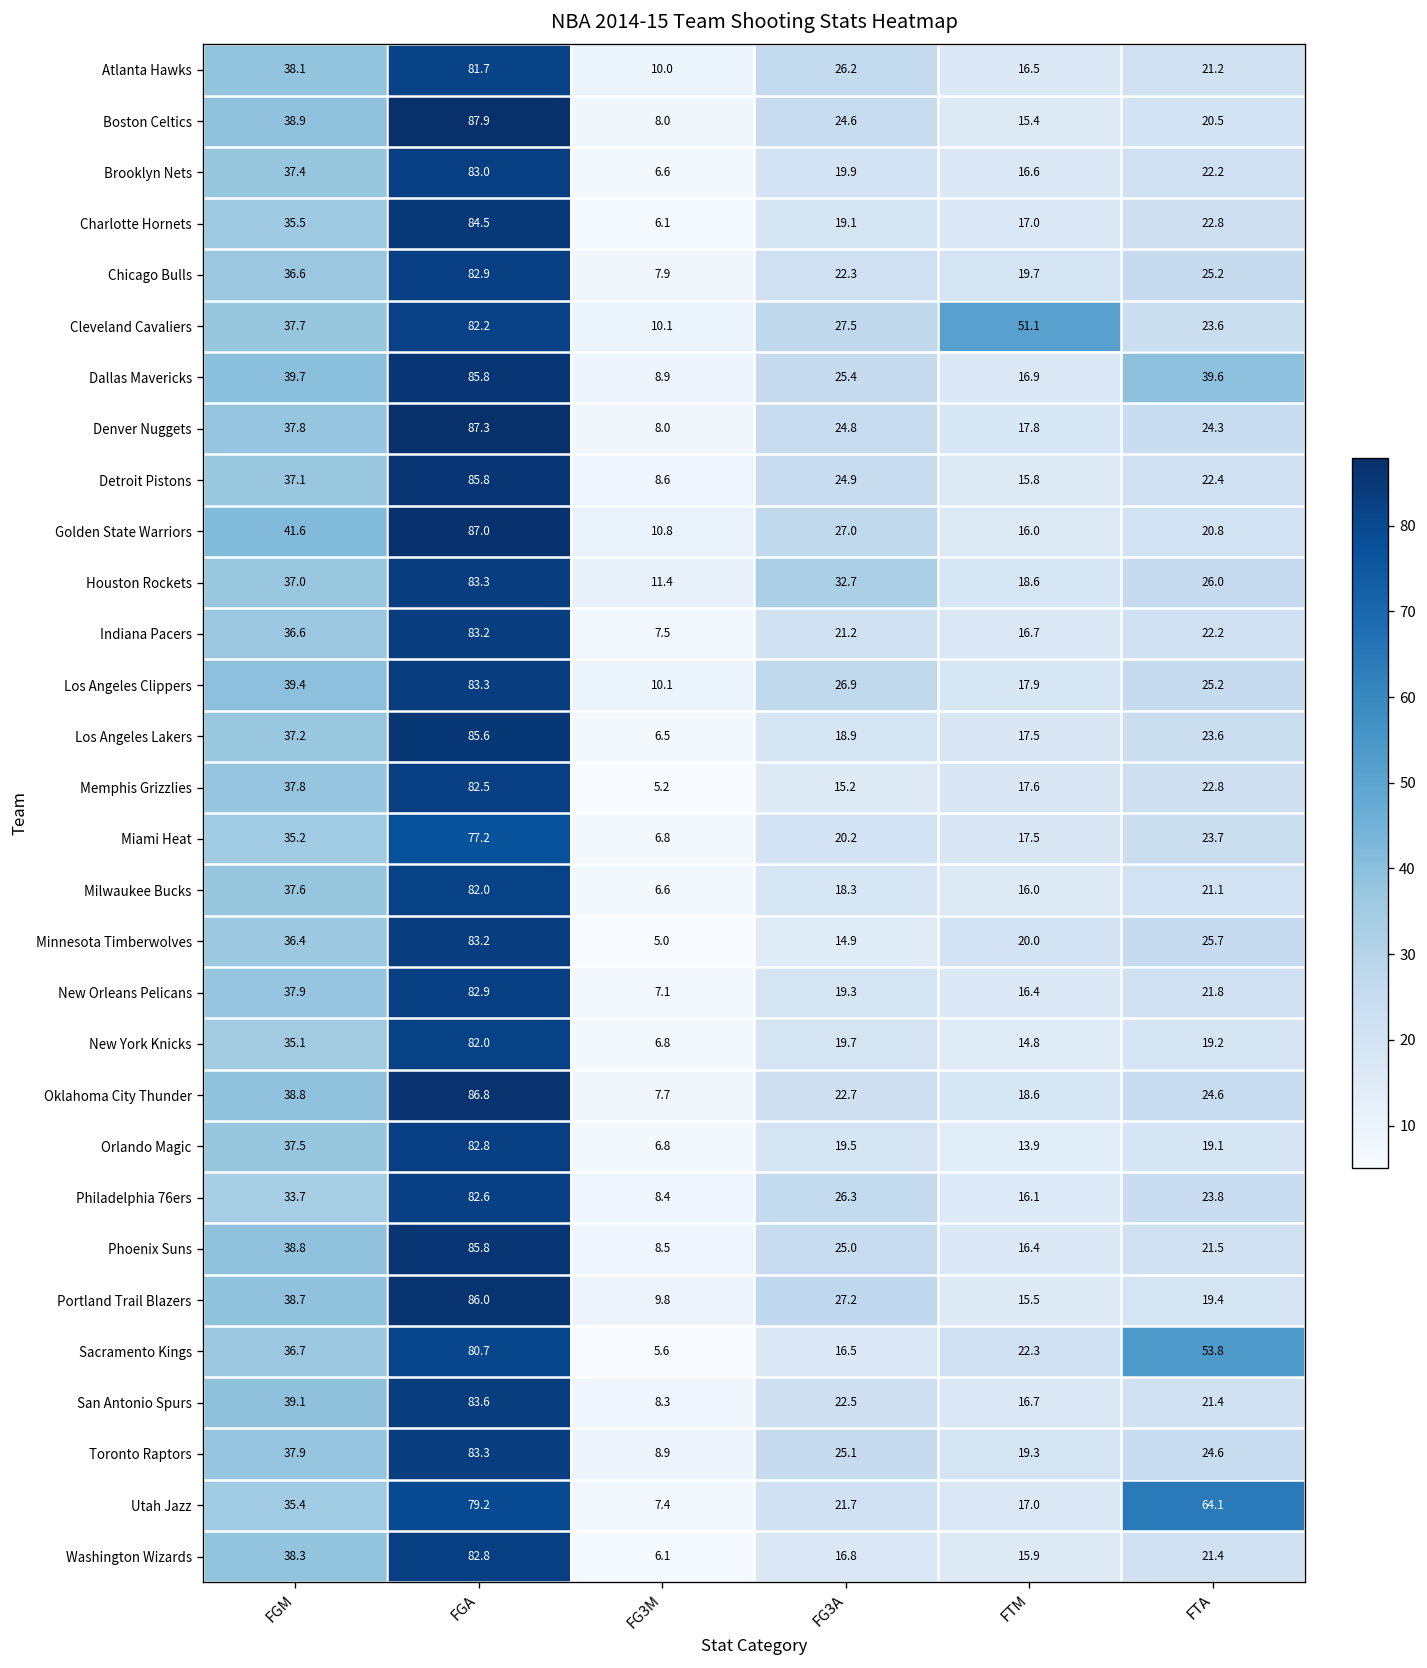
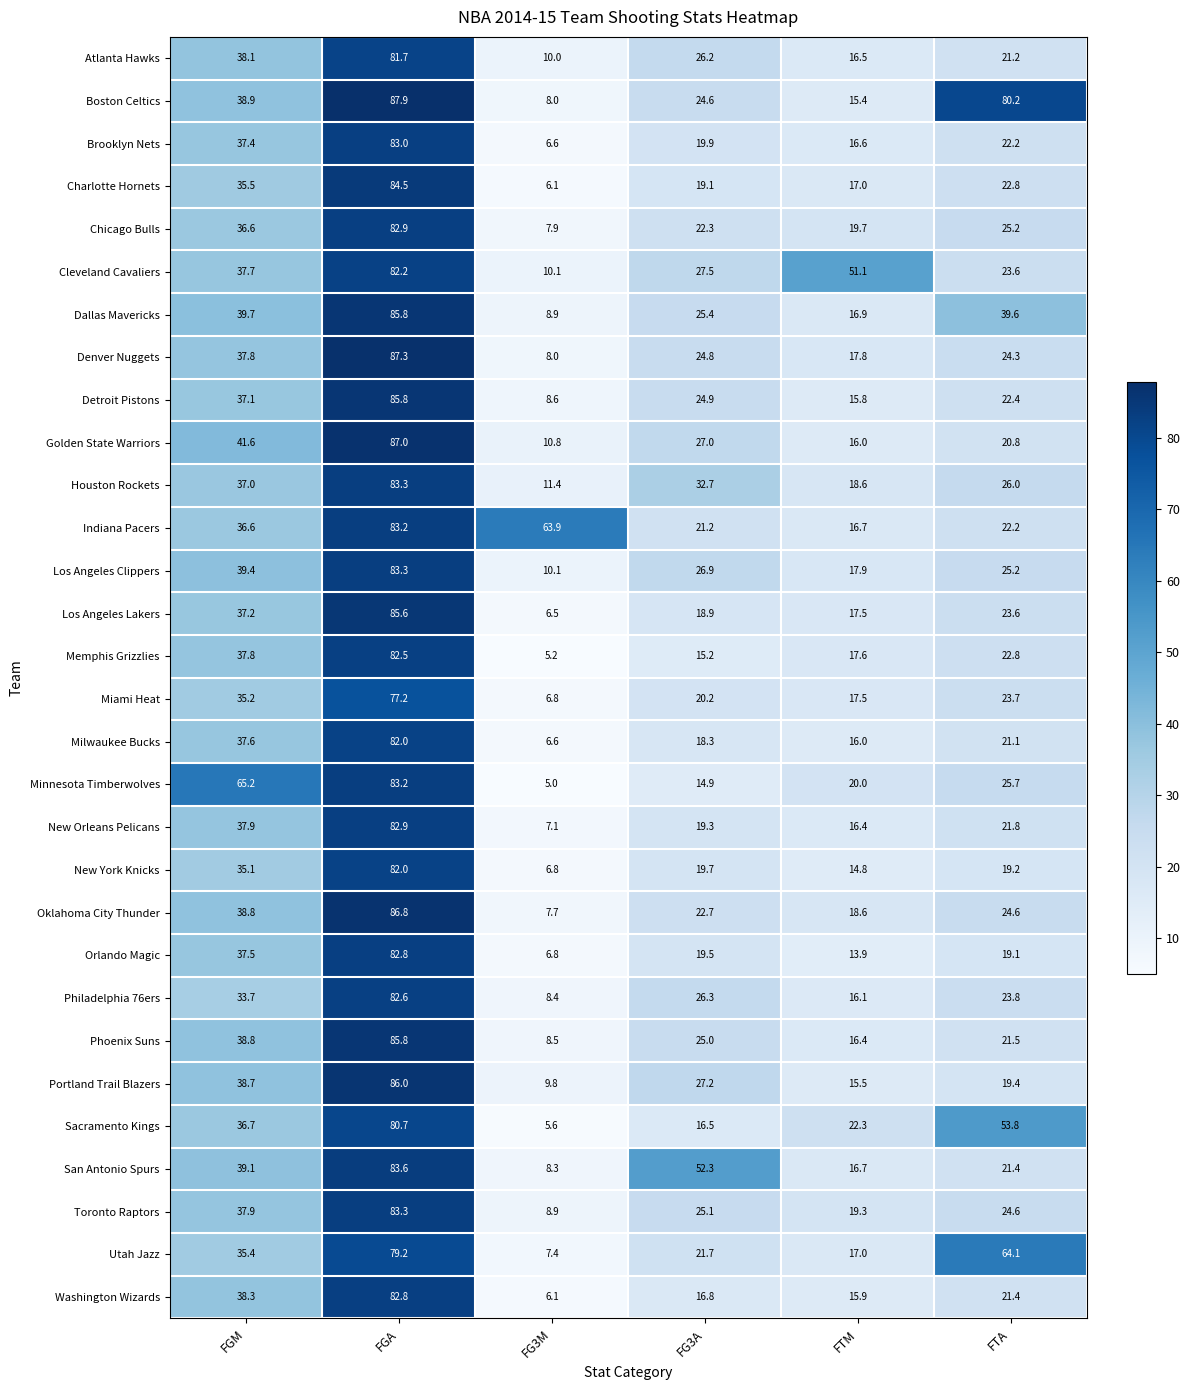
  {
    "Atlanta Hawks": {
      "FGM": 38.1,
      "FGA": 81.7,
      "FG3M": 10.0,
      "FG3A": 26.2,
      "FTM": 16.5,
      "FTA": 21.2
    },
    "Boston Celtics": {
      "FGM": 38.9,
      "FGA": 87.9,
      "FG3M": 8.0,
      "FG3A": 24.6,
      "FTM": 15.4,
-     "FTA": 20.5
+     "FTA": 80.2
    },
    "Brooklyn Nets": {
      "FGM": 37.4,
      "FGA": 83.0,
      "FG3M": 6.6,
      "FG3A": 19.9,
      "FTM": 16.6,
      "FTA": 22.2
    },
    "Charlotte Hornets": {
      "FGM": 35.5,
      "FGA": 84.5,
      "FG3M": 6.1,
      "FG3A": 19.1,
      "FTM": 17.0,
      "FTA": 22.8
    },
    "Chicago Bulls": {
      "FGM": 36.6,
      "FGA": 82.9,
      "FG3M": 7.9,
      "FG3A": 22.3,
      "FTM": 19.7,
      "FTA": 25.2
    },
    "Cleveland Cavaliers": {
      "FGM": 37.7,
      "FGA": 82.2,
      "FG3M": 10.1,
      "FG3A": 27.5,
      "FTM": 51.1,
      "FTA": 23.6
    },
    "Dallas Mavericks": {
      "FGM": 39.7,
      "FGA": 85.8,
      "FG3M": 8.9,
      "FG3A": 25.4,
      "FTM": 16.9,
      "FTA": 39.6
    },
    "Denver Nuggets": {
      "FGM": 37.8,
      "FGA": 87.3,
      "FG3M": 8.0,
      "FG3A": 24.8,
      "FTM": 17.8,
      "FTA": 24.3
    },
    "Detroit Pistons": {
      "FGM": 37.1,
      "FGA": 85.8,
      "FG3M": 8.6,
      "FG3A": 24.9,
      "FTM": 15.8,
      "FTA": 22.4
    },
    "Golden State Warriors": {
      "FGM": 41.6,
      "FGA": 87.0,
      "FG3M": 10.8,
      "FG3A": 27.0,
      "FTM": 16.0,
      "FTA": 20.8
    },
    "Houston Rockets": {
      "FGM": 37.0,
      "FGA": 83.3,
      "FG3M": 11.4,
      "FG3A": 32.7,
      "FTM": 18.6,
      "FTA": 26.0
    },
    "Indiana Pacers": {
      "FGM": 36.6,
      "FGA": 83.2,
-     "FG3M": 7.5,
+     "FG3M": 63.9,
      "FG3A": 21.2,
      "FTM": 16.7,
      "FTA": 22.2
    },
    "Los Angeles Clippers": {
      "FGM": 39.4,
      "FGA": 83.3,
      "FG3M": 10.1,
      "FG3A": 26.9,
      "FTM": 17.9,
      "FTA": 25.2
    },
    "Los Angeles Lakers": {
      "FGM": 37.2,
      "FGA": 85.6,
      "FG3M": 6.5,
      "FG3A": 18.9,
      "FTM": 17.5,
      "FTA": 23.6
    },
    "Memphis Grizzlies": {
      "FGM": 37.8,
      "FGA": 82.5,
      "FG3M": 5.2,
      "FG3A": 15.2,
      "FTM": 17.6,
      "FTA": 22.8
    },
    "Miami Heat": {
      "FGM": 35.2,
      "FGA": 77.2,
      "FG3M": 6.8,
      "FG3A": 20.2,
      "FTM": 17.5,
      "FTA": 23.7
    },
    "Milwaukee Bucks": {
      "FGM": 37.6,
      "FGA": 82.0,
      "FG3M": 6.6,
      "FG3A": 18.3,
      "FTM": 16.0,
      "FTA": 21.1
    },
    "Minnesota Timberwolves": {
-     "FGM": 36.4,
+     "FGM": 65.2,
      "FGA": 83.2,
      "FG3M": 5.0,
      "FG3A": 14.9,
      "FTM": 20.0,
      "FTA": 25.7
    },
    "New Orleans Pelicans": {
      "FGM": 37.9,
      "FGA": 82.9,
      "FG3M": 7.1,
      "FG3A": 19.3,
      "FTM": 16.4,
      "FTA": 21.8
    },
    "New York Knicks": {
      "FGM": 35.1,
      "FGA": 82.0,
      "FG3M": 6.8,
      "FG3A": 19.7,
      "FTM": 14.8,
      "FTA": 19.2
    },
    "Oklahoma City Thunder": {
      "FGM": 38.8,
      "FGA": 86.8,
      "FG3M": 7.7,
      "FG3A": 22.7,
      "FTM": 18.6,
      "FTA": 24.6
    },
    "Orlando Magic": {
      "FGM": 37.5,
      "FGA": 82.8,
      "FG3M": 6.8,
      "FG3A": 19.5,
      "FTM": 13.9,
      "FTA": 19.1
    },
    "Philadelphia 76ers": {
      "FGM": 33.7,
      "FGA": 82.6,
      "FG3M": 8.4,
      "FG3A": 26.3,
      "FTM": 16.1,
      "FTA": 23.8
    },
    "Phoenix Suns": {
      "FGM": 38.8,
      "FGA": 85.8,
      "FG3M": 8.5,
      "FG3A": 25.0,
      "FTM": 16.4,
      "FTA": 21.5
    },
    "Portland Trail Blazers": {
      "FGM": 38.7,
      "FGA": 86.0,
      "FG3M": 9.8,
      "FG3A": 27.2,
      "FTM": 15.5,
      "FTA": 19.4
    },
    "Sacramento Kings": {
      "FGM": 36.7,
      "FGA": 80.7,
      "FG3M": 5.6,
      "FG3A": 16.5,
      "FTM": 22.3,
      "FTA": 53.8
    },
    "San Antonio Spurs": {
      "FGM": 39.1,
      "FGA": 83.6,
      "FG3M": 8.3,
-     "FG3A": 22.5,
+     "FG3A": 52.3,
      "FTM": 16.7,
      "FTA": 21.4
    },
    "Toronto Raptors": {
      "FGM": 37.9,
      "FGA": 83.3,
      "FG3M": 8.9,
      "FG3A": 25.1,
      "FTM": 19.3,
      "FTA": 24.6
    },
    "Utah Jazz": {
      "FGM": 35.4,
      "FGA": 79.2,
      "FG3M": 7.4,
      "FG3A": 21.7,
      "FTM": 17.0,
      "FTA": 64.1
    },
    "Washington Wizards": {
      "FGM": 38.3,
      "FGA": 82.8,
      "FG3M": 6.1,
      "FG3A": 16.8,
      "FTM": 15.9,
      "FTA": 21.4
    }
  }
